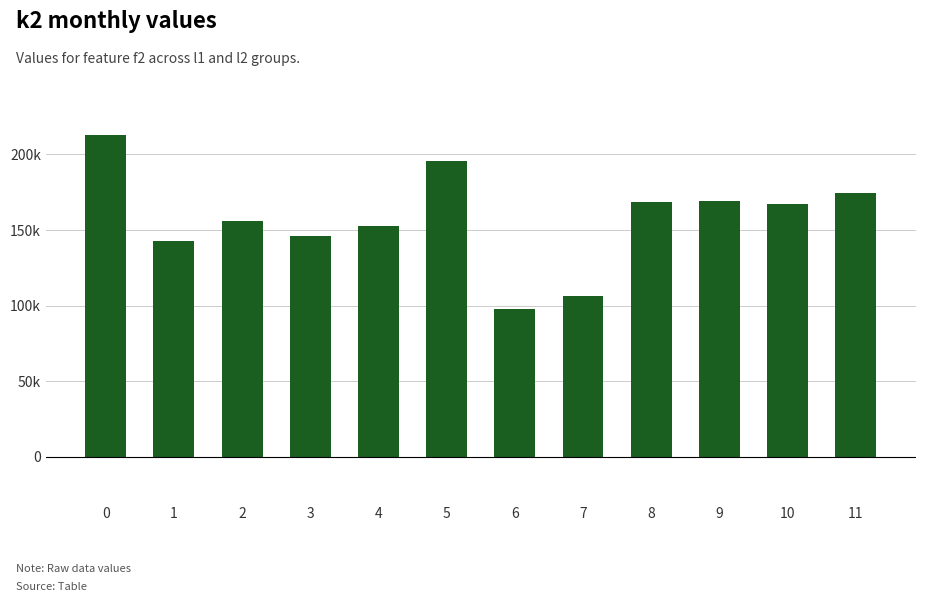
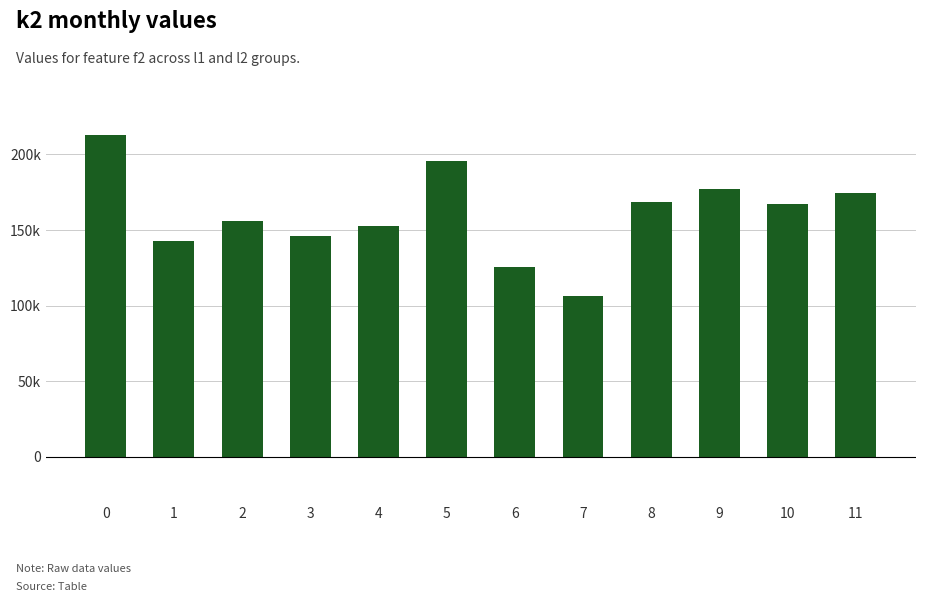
  {
    "0": 213000,
    "1": 143000,
    "2": 156000,
    "3": 146000,
    "4": 153000,
    "5": 196000,
-   "6": 98000,
+   "6": 126000,
    "7": 106000,
    "8": 168000,
-   "9": 169000,
+   "9": 177000,
    "10": 167000,
    "11": 174000
  }
